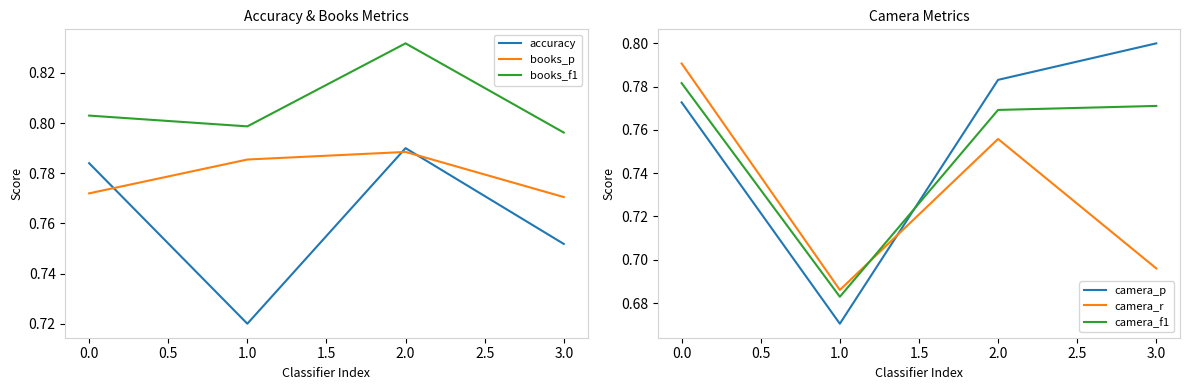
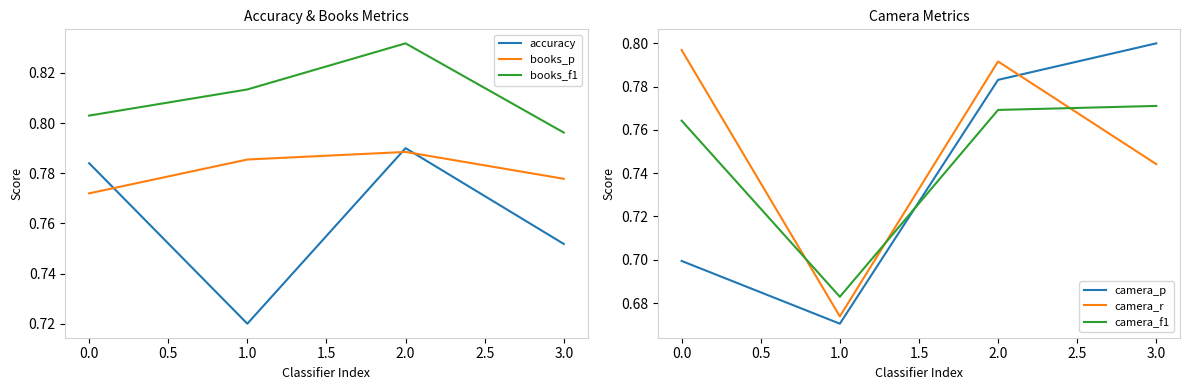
  {
    "Accuracy & Books Metrics": {
      "accuracy": {
        "0.0": 0.784,
        "1.0": 0.720,
        "2.0": 0.790,
        "3.0": 0.752
      },
      "books_p": {
        "0.0": 0.772,
        "1.0": 0.785,
        "2.0": 0.788,
-       "3.0": 0.770
+       "3.0": 0.778
      },
      "books_f1": {
        "0.0": 0.803,
-       "1.0": 0.799,
+       "1.0": 0.813,
        "2.0": 0.832,
        "3.0": 0.796
      }
    },
    "Camera Metrics": {
      "camera_p": {
-       "0.0": 0.773,
+       "0.0": 0.699,
        "1.0": 0.670,
        "2.0": 0.783,
        "3.0": 0.800
      },
      "camera_r": {
-       "0.0": 0.791,
-       "1.0": 0.686,
-       "2.0": 0.756,
-       "3.0": 0.696
+       "0.0": 0.797,
+       "1.0": 0.674,
+       "2.0": 0.792,
+       "3.0": 0.744
      },
      "camera_f1": {
-       "0.0": 0.782,
+       "0.0": 0.764,
        "1.0": 0.683,
        "2.0": 0.769,
        "3.0": 0.771
      }
    }
  }
